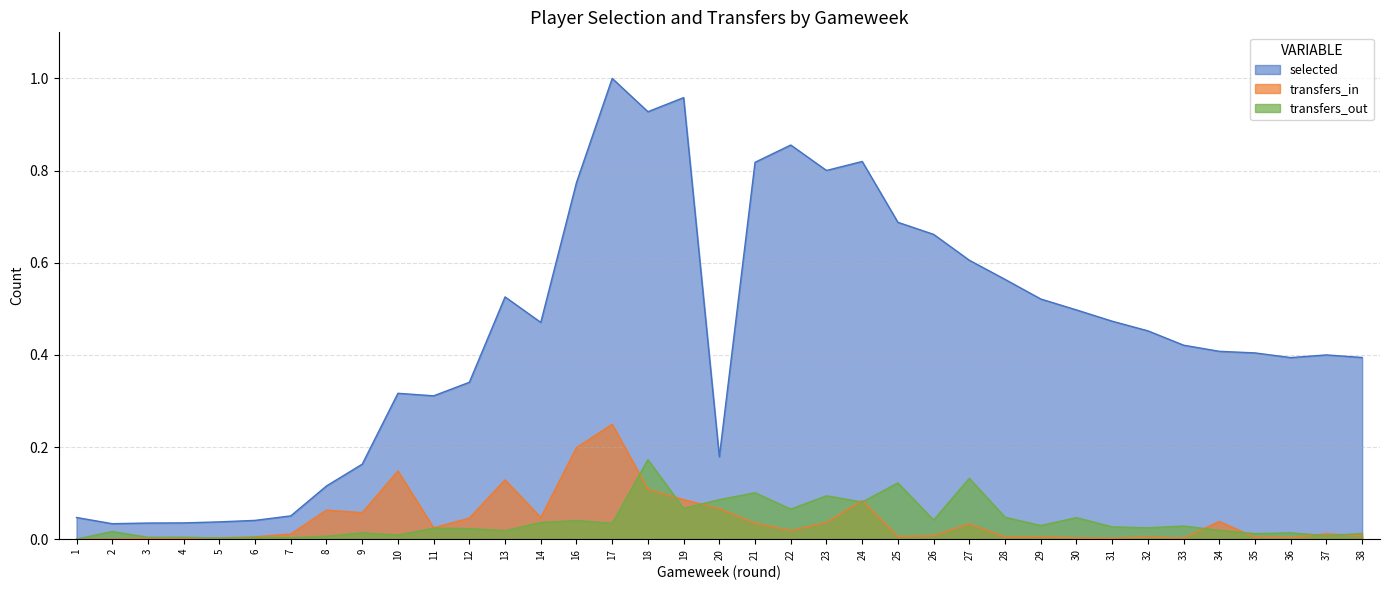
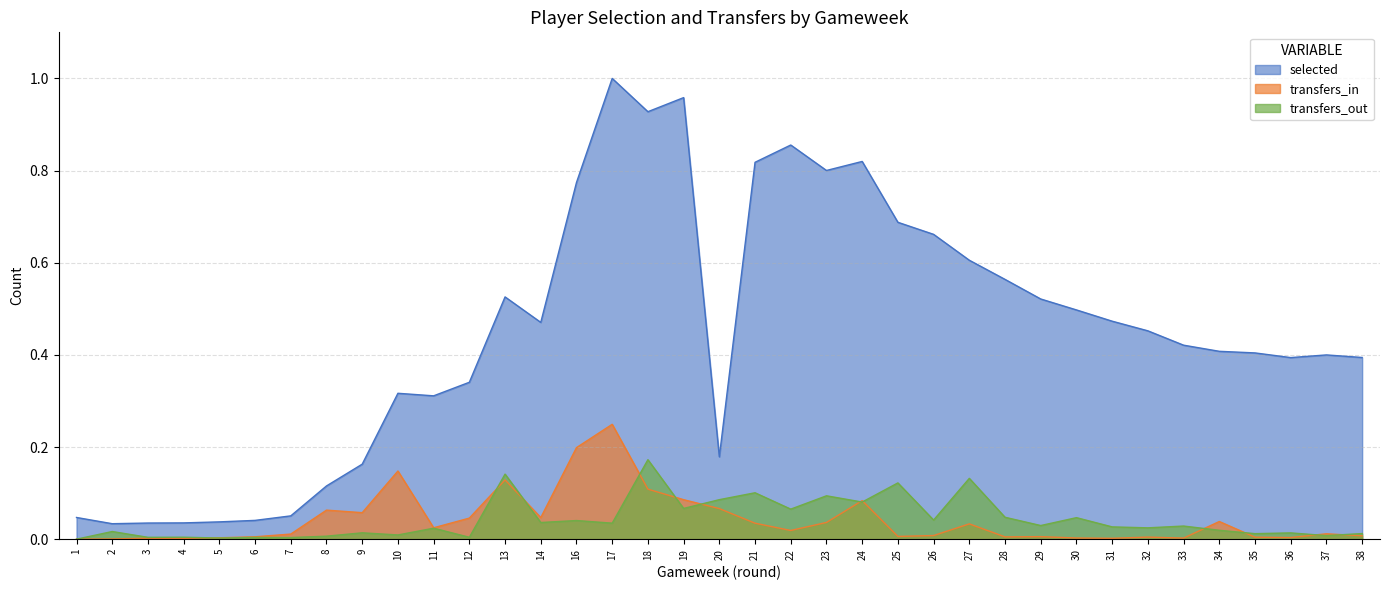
  {
    "selected": {
      "1": 0.05,
      "2": 0.03,
      "3": 0.04,
      "4": 0.04,
      "5": 0.04,
      "6": 0.04,
      "7": 0.05,
      "8": 0.12,
      "9": 0.16,
      "10": 0.32,
      "11": 0.31,
      "12": 0.34,
      "13": 0.53,
      "14": 0.47,
      "16": 0.77,
      "17": 1.00,
      "18": 0.93,
      "19": 0.96,
      "20": 0.18,
      "21": 0.82,
      "22": 0.86,
      "23": 0.80,
      "24": 0.82,
      "25": 0.69,
      "26": 0.66,
      "27": 0.61,
      "28": 0.56,
      "29": 0.52,
      "30": 0.50,
      "31": 0.47,
      "32": 0.45,
      "33": 0.42,
      "34": 0.41,
      "35": 0.40,
      "36": 0.39,
      "37": 0.40,
      "38": 0.39
    },
    "transfers_in": {
      "2": 0.00,
      "7": 0.01,
      "8": 0.06,
      "9": 0.06,
      "10": 0.15,
      "12": 0.05,
      "13": 0.13,
      "14": 0.05,
      "16": 0.20,
      "17": 0.25,
      "18": 0.11,
      "19": 0.09,
      "20": 0.07,
      "21": 0.03,
      "22": 0.02,
      "23": 0.04,
      "25": 0.01,
      "26": 0.01,
      "27": 0.03,
      "28": 0.00,
      "29": 0.01,
      "30": 0.00,
      "31": 0.00,
      "32": 0.00,
      "33": 0.00,
      "34": 0.04,
      "35": 0.00,
      "36": 0.00
    },
    "transfers_out": {
      "2": 0.02,
      "7": 0.00,
      "8": 0.01,
      "9": 0.01,
      "10": 0.01,
-     "12": 0.02,
-     "13": 0.02,
+     "12": 0.00,
+     "13": 0.14,
      "14": 0.04,
      "16": 0.04,
      "17": 0.03,
      "18": 0.17,
      "19": 0.07,
      "20": 0.09,
      "21": 0.10,
      "22": 0.07,
      "23": 0.09,
      "25": 0.12,
      "26": 0.04,
      "27": 0.13,
      "28": 0.05,
      "29": 0.03,
      "30": 0.05,
      "31": 0.03,
      "32": 0.02,
      "33": 0.03,
      "34": 0.02,
      "35": 0.01,
      "36": 0.01
    }
  }
